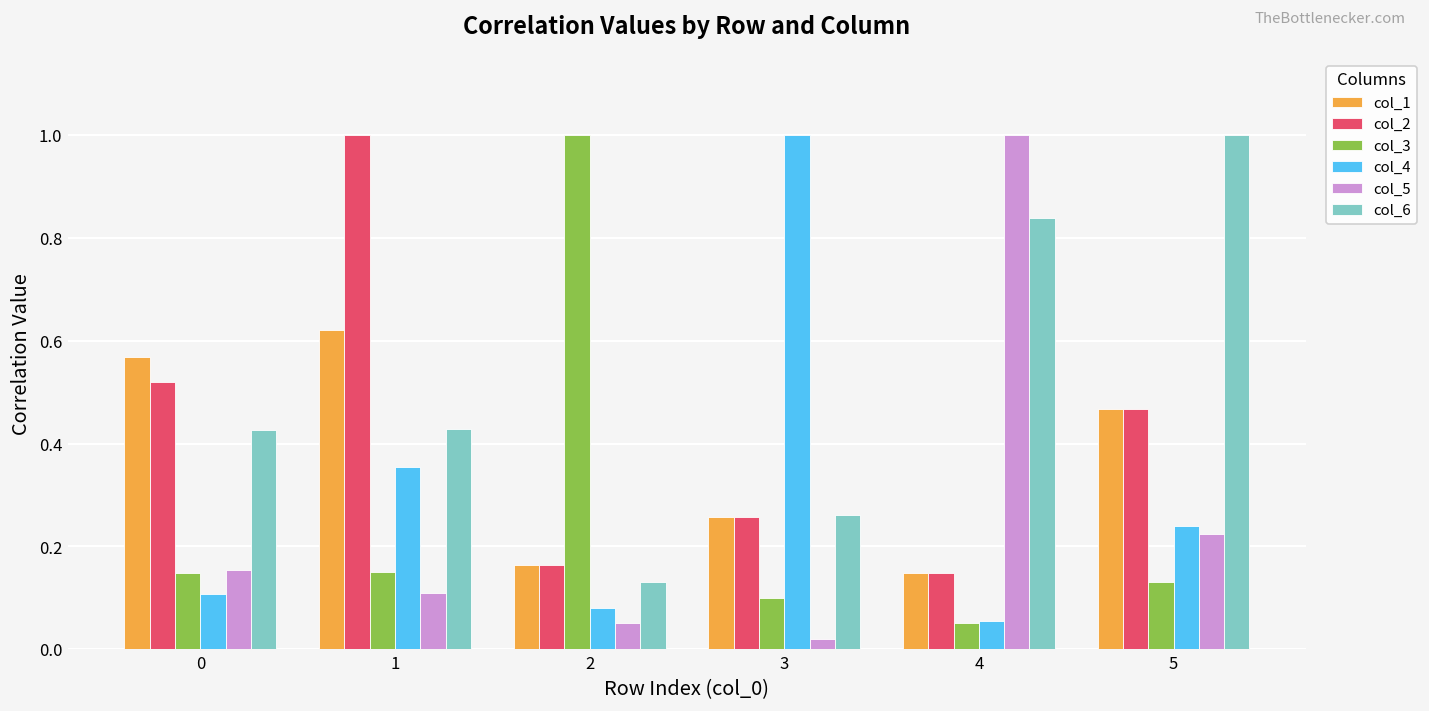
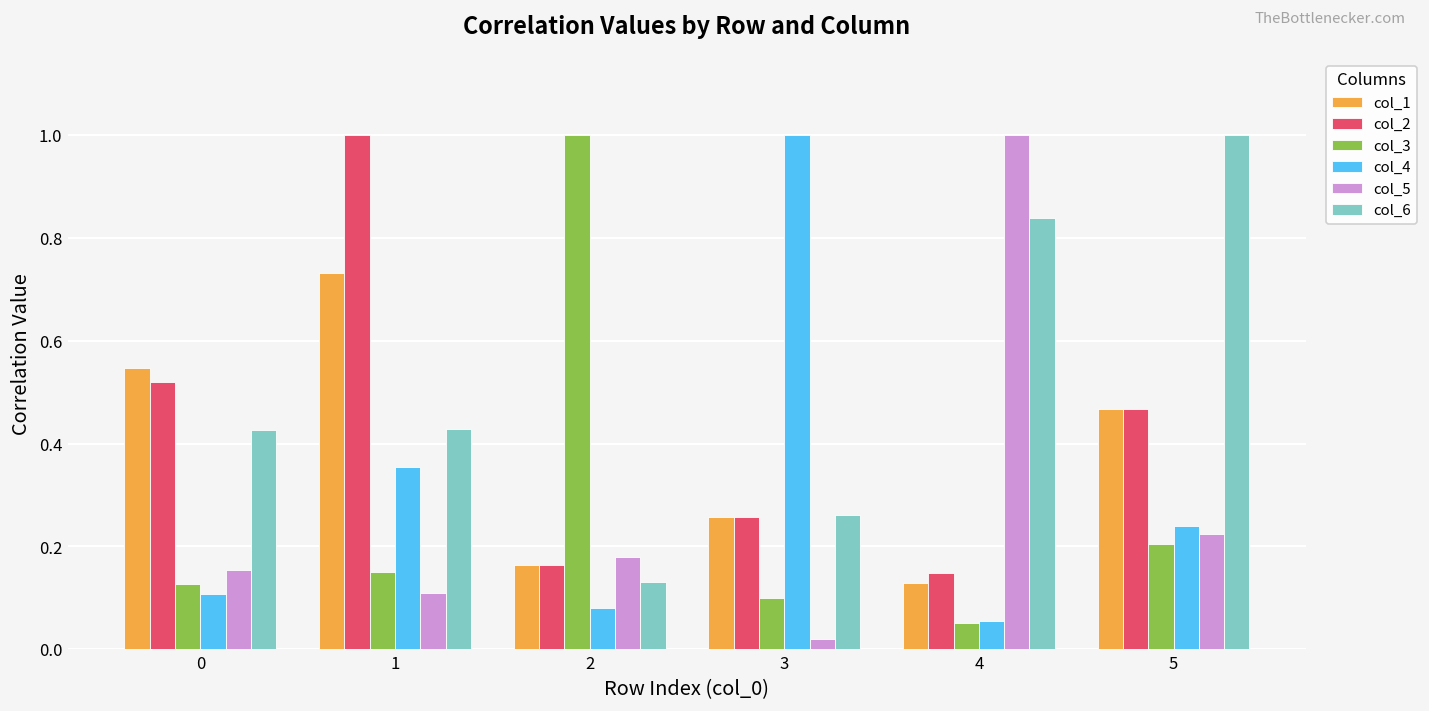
  {
    "col_1": {
-     "0": 0.57,
-     "1": 0.62,
+     "0": 0.55,
+     "1": 0.73,
      "2": 0.16,
      "3": 0.26,
-     "4": 0.15,
+     "4": 0.13,
      "5": 0.47
    },
    "col_2": {
      "0": 0.52,
      "1": 1.00,
      "2": 0.16,
      "3": 0.26,
      "4": 0.15,
      "5": 0.47
    },
    "col_3": {
-     "0": 0.15,
+     "0": 0.13,
      "1": 0.15,
      "2": 1.00,
      "3": 0.10,
      "4": 0.05,
-     "5": 0.13
+     "5": 0.20
    },
    "col_4": {
      "0": 0.11,
      "1": 0.36,
      "2": 0.08,
      "3": 1.00,
      "4": 0.05,
      "5": 0.24
    },
    "col_5": {
      "0": 0.15,
      "1": 0.11,
-     "2": 0.05,
+     "2": 0.18,
      "3": 0.02,
      "4": 1.00,
      "5": 0.22
    },
    "col_6": {
      "0": 0.43,
      "1": 0.43,
      "2": 0.13,
      "3": 0.26,
      "4": 0.84,
      "5": 1.00
    }
  }
